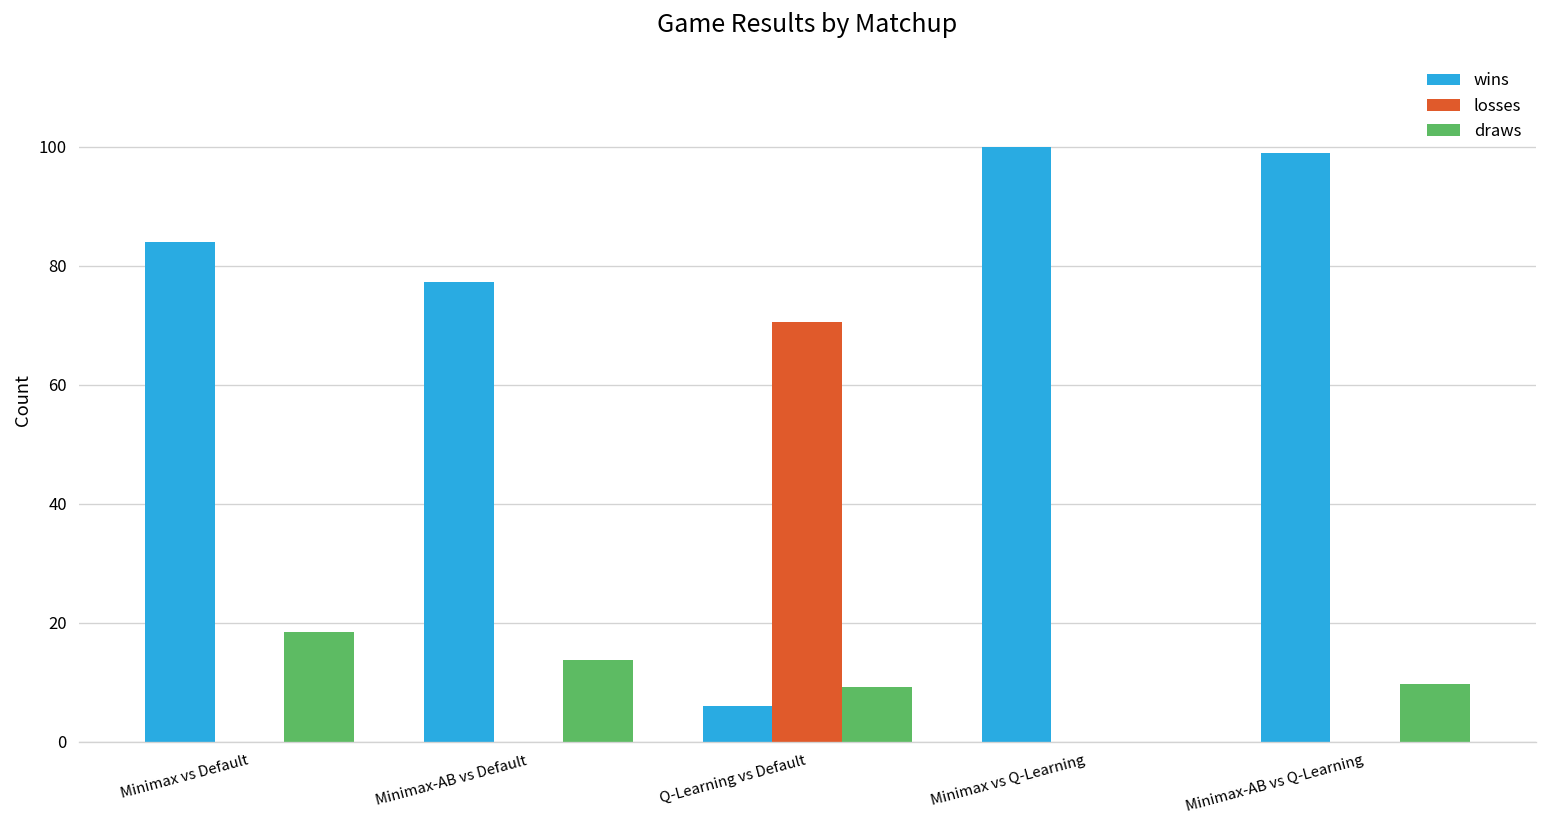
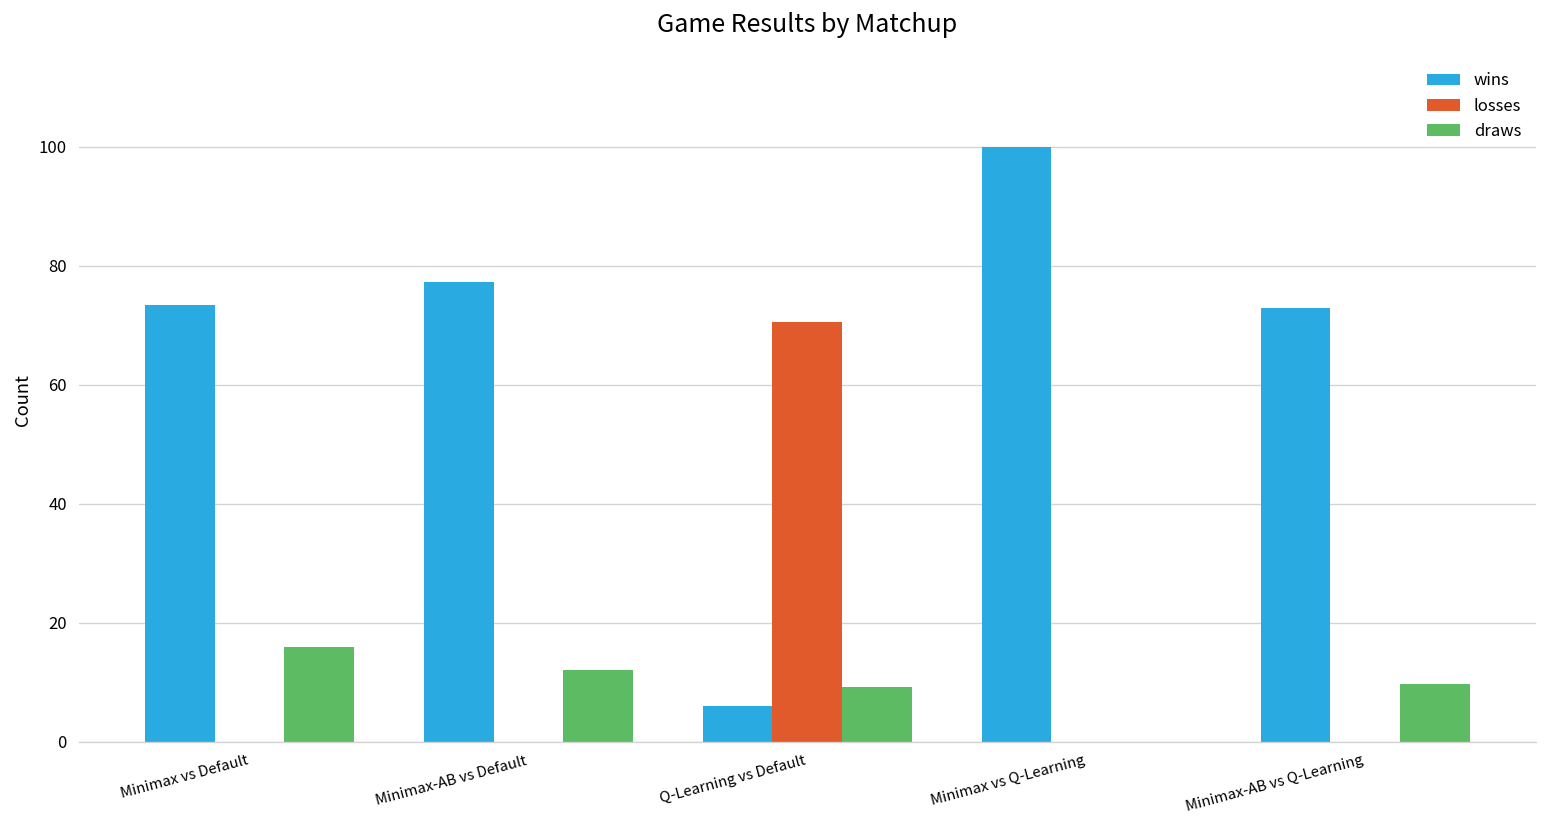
  {
    "wins": {
-     "Minimax vs Default": 84,
+     "Minimax vs Default": 73,
      "Minimax-AB vs Default": 77,
      "Q-Learning vs Default": 6,
      "Minimax vs Q-Learning": 100,
-     "Minimax-AB vs Q-Learning": 99
+     "Minimax-AB vs Q-Learning": 73
    },
    "losses": {
      "Minimax vs Default": 0,
      "Minimax-AB vs Default": 0,
      "Q-Learning vs Default": 71,
      "Minimax vs Q-Learning": 0,
      "Minimax-AB vs Q-Learning": 0
    },
    "draws": {
-     "Minimax vs Default": 19,
-     "Minimax-AB vs Default": 14,
+     "Minimax vs Default": 16,
+     "Minimax-AB vs Default": 12,
      "Q-Learning vs Default": 9,
      "Minimax vs Q-Learning": 0,
      "Minimax-AB vs Q-Learning": 10
    }
  }
